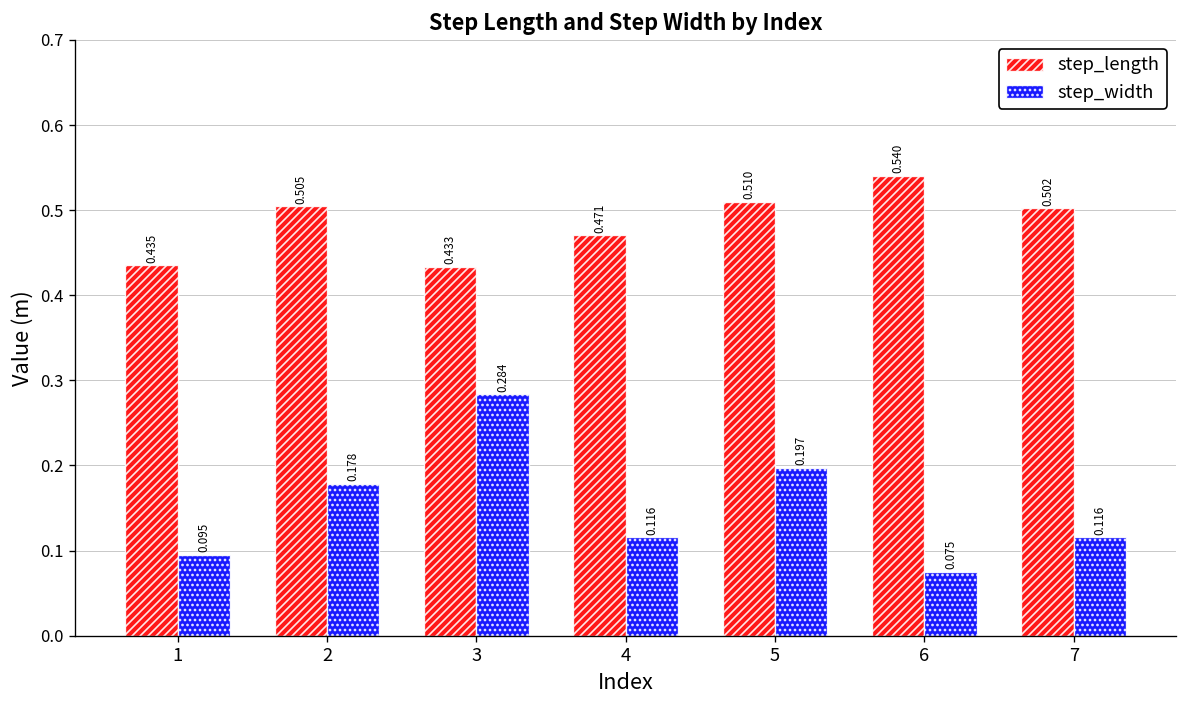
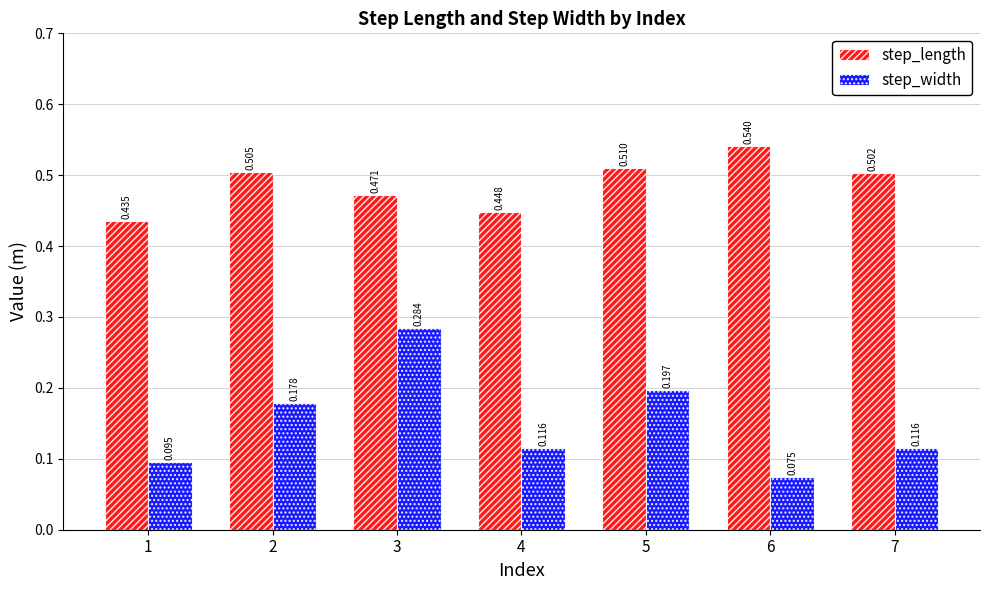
  {
    "step_length": {
      "1": 0.435,
      "2": 0.505,
-     "3": 0.433,
-     "4": 0.471,
+     "3": 0.471,
+     "4": 0.448,
      "5": 0.510,
      "6": 0.540,
      "7": 0.502
    },
    "step_width": {
      "1": 0.095,
      "2": 0.178,
      "3": 0.284,
      "4": 0.116,
      "5": 0.197,
      "6": 0.075,
      "7": 0.116
    }
  }
